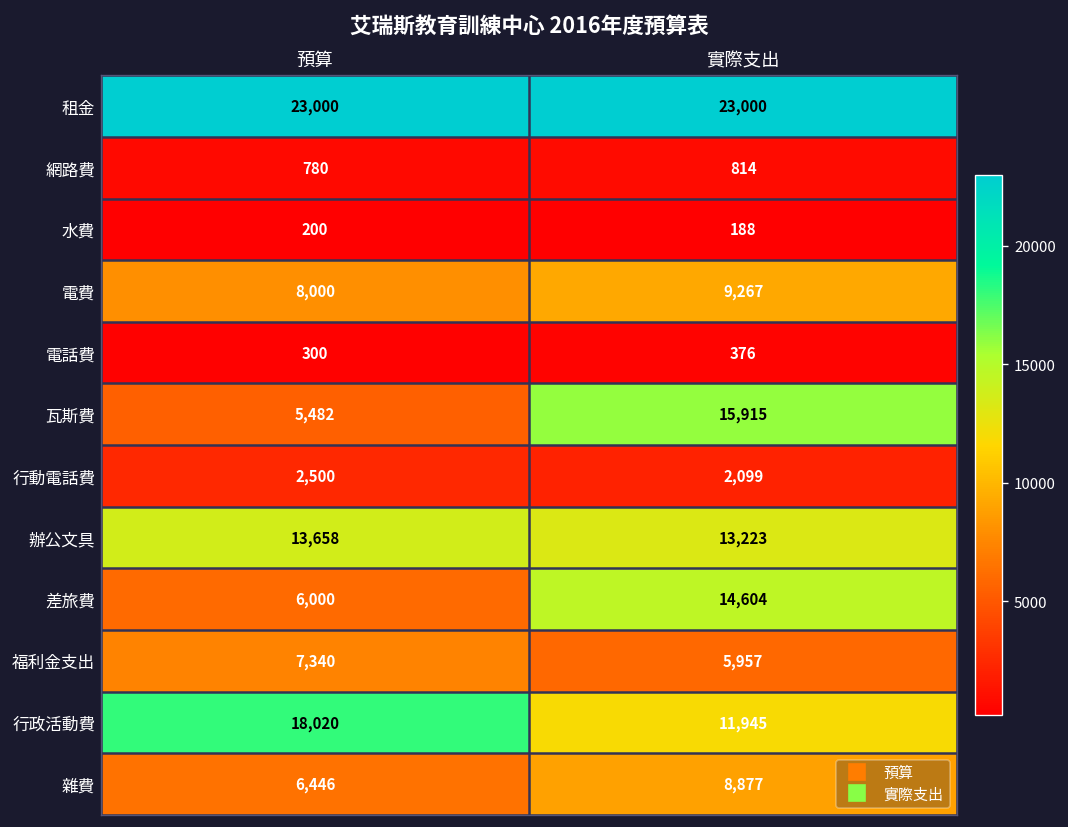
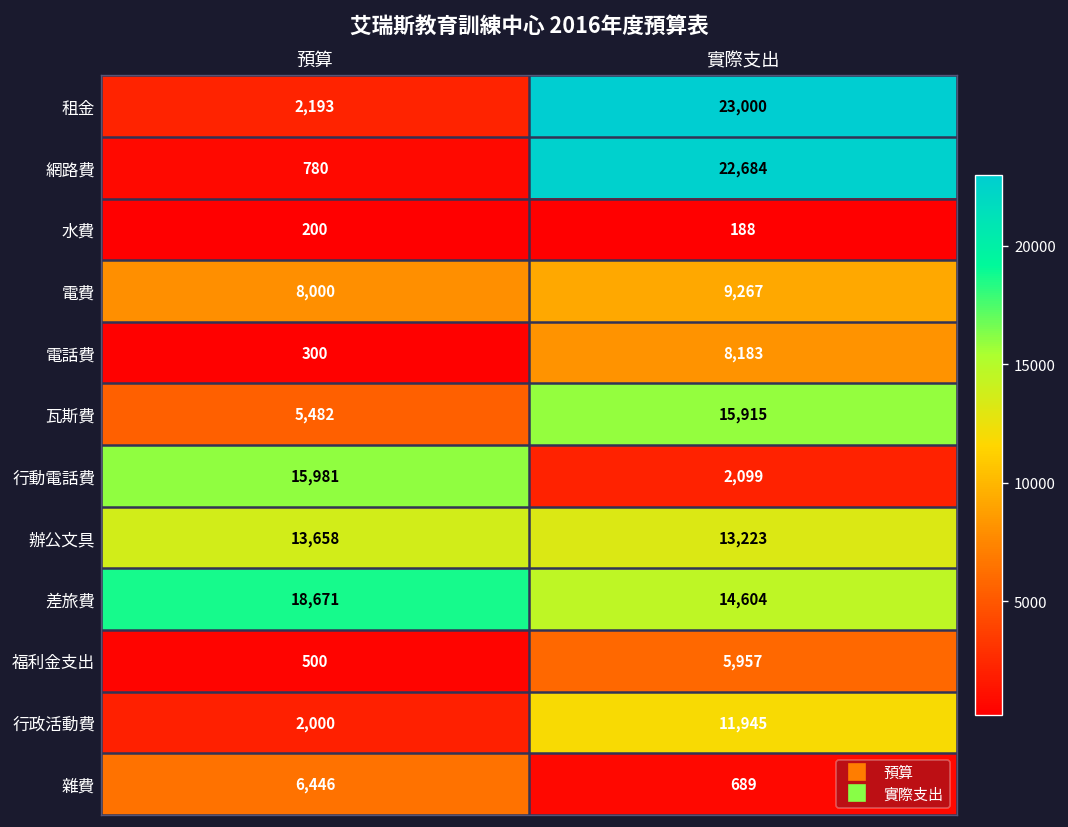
  {
    "租金": {
-     "預算": "23,000",
+     "預算": "2,193",
      "實際支出": "23,000"
    },
    "網路費": {
      "預算": "780",
-     "實際支出": "814"
+     "實際支出": "22,684"
    },
    "水費": {
      "預算": "200",
      "實際支出": "188"
    },
    "電費": {
      "預算": "8,000",
      "實際支出": "9,267"
    },
    "電話費": {
      "預算": "300",
-     "實際支出": "376"
+     "實際支出": "8,183"
    },
    "瓦斯費": {
      "預算": "5,482",
      "實際支出": "15,915"
    },
    "行動電話費": {
-     "預算": "2,500",
+     "預算": "15,981",
      "實際支出": "2,099"
    },
    "辦公文具": {
      "預算": "13,658",
      "實際支出": "13,223"
    },
    "差旅費": {
-     "預算": "6,000",
+     "預算": "18,671",
      "實際支出": "14,604"
    },
    "福利金支出": {
-     "預算": "7,340",
+     "預算": "500",
      "實際支出": "5,957"
    },
    "行政活動費": {
-     "預算": "18,020",
+     "預算": "2,000",
      "實際支出": "11,945"
    },
    "雜費": {
      "預算": "6,446",
-     "實際支出": "8,877"
+     "實際支出": "689"
    }
  }
